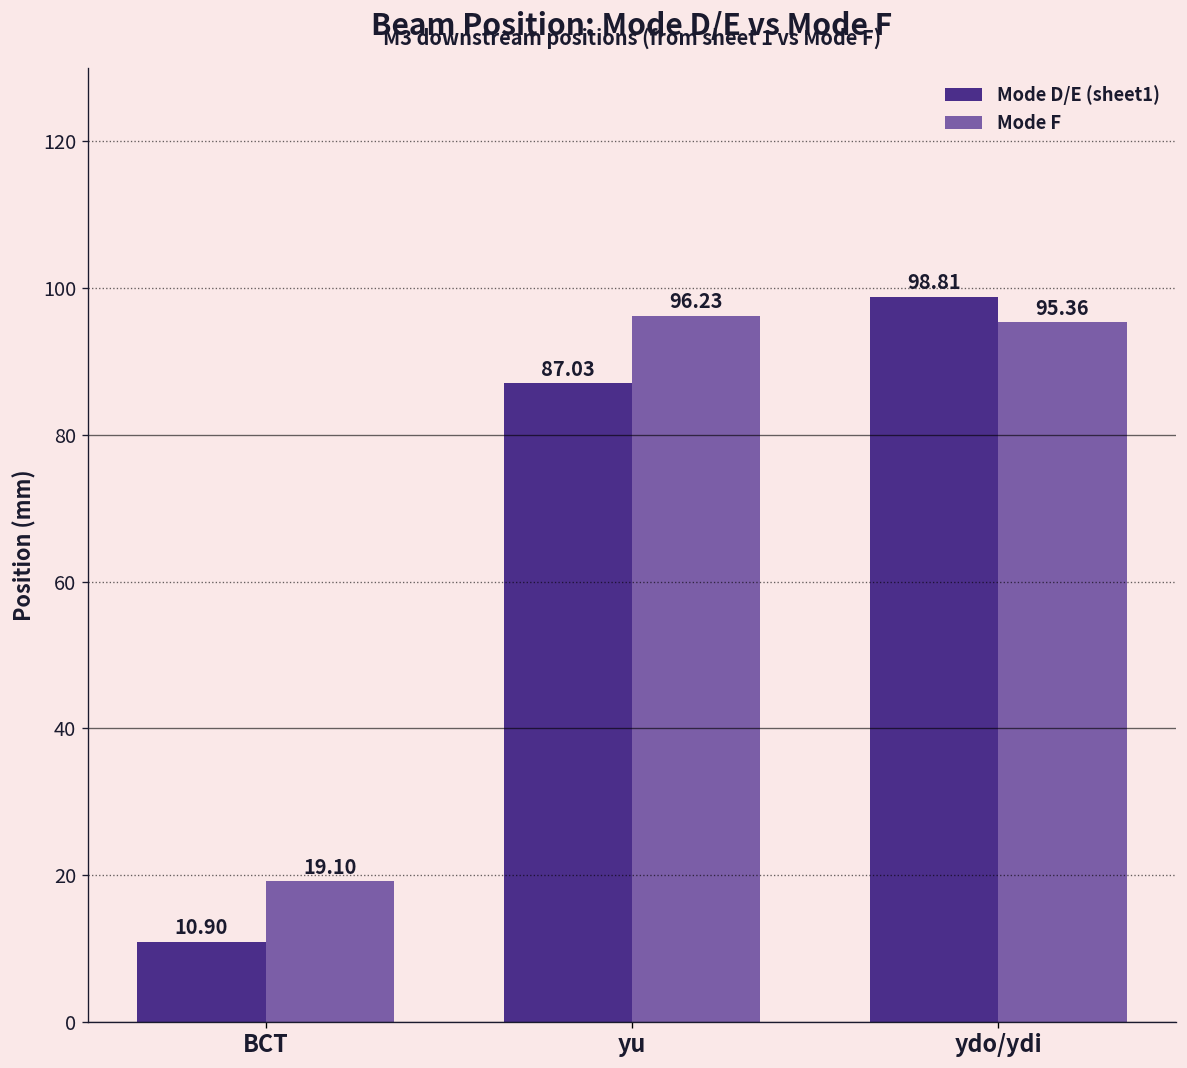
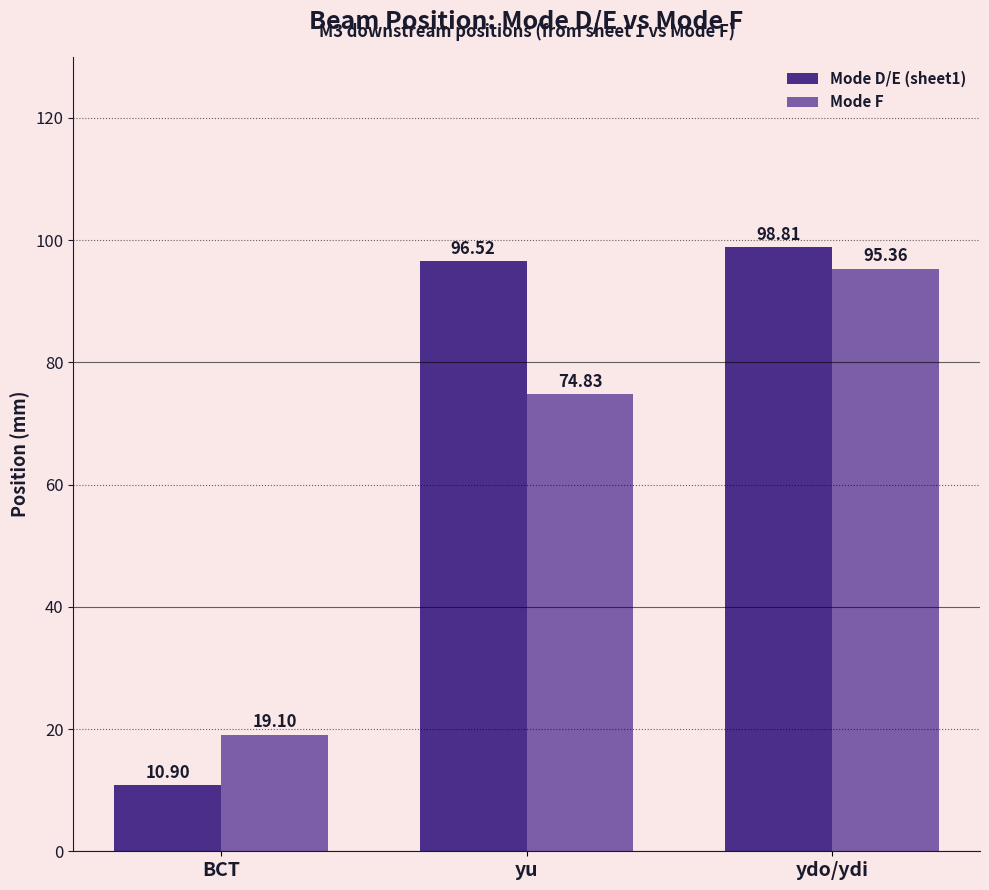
  {
    "Mode D/E (sheet1)": {
      "BCT": 10.90,
-     "yu": 87.03,
+     "yu": 96.52,
      "ydo/ydi": 98.81
    },
    "Mode F": {
      "BCT": 19.10,
-     "yu": 96.23,
+     "yu": 74.83,
      "ydo/ydi": 95.36
    }
  }
